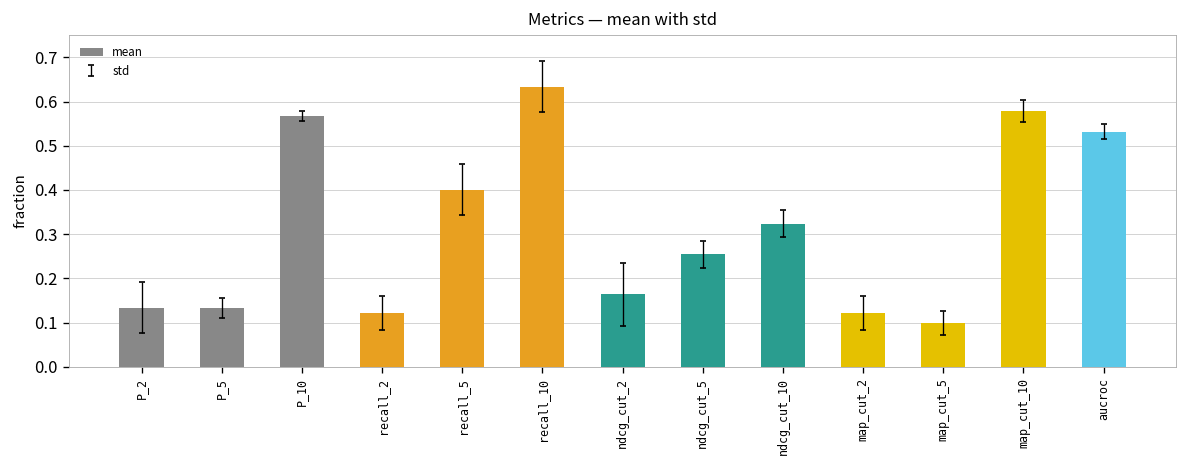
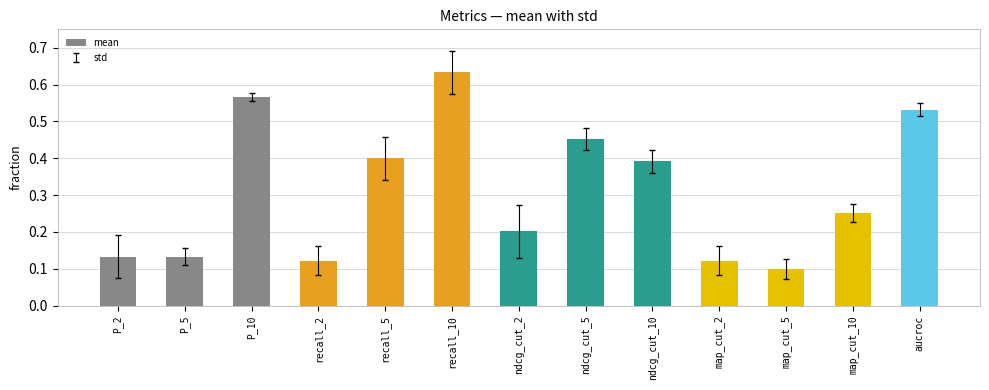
  {
    "mean": {
      "P_2": 0.13,
      "P_5": 0.13,
      "P_10": 0.57,
      "recall_2": 0.12,
      "recall_5": 0.40,
      "recall_10": 0.63,
-     "ndcg_cut_2": 0.16,
-     "ndcg_cut_5": 0.25,
-     "ndcg_cut_10": 0.32,
+     "ndcg_cut_2": 0.20,
+     "ndcg_cut_5": 0.45,
+     "ndcg_cut_10": 0.39,
      "map_cut_2": 0.12,
      "map_cut_5": 0.10,
-     "map_cut_10": 0.58,
+     "map_cut_10": 0.25,
      "aucroc": 0.53
    }
  }
